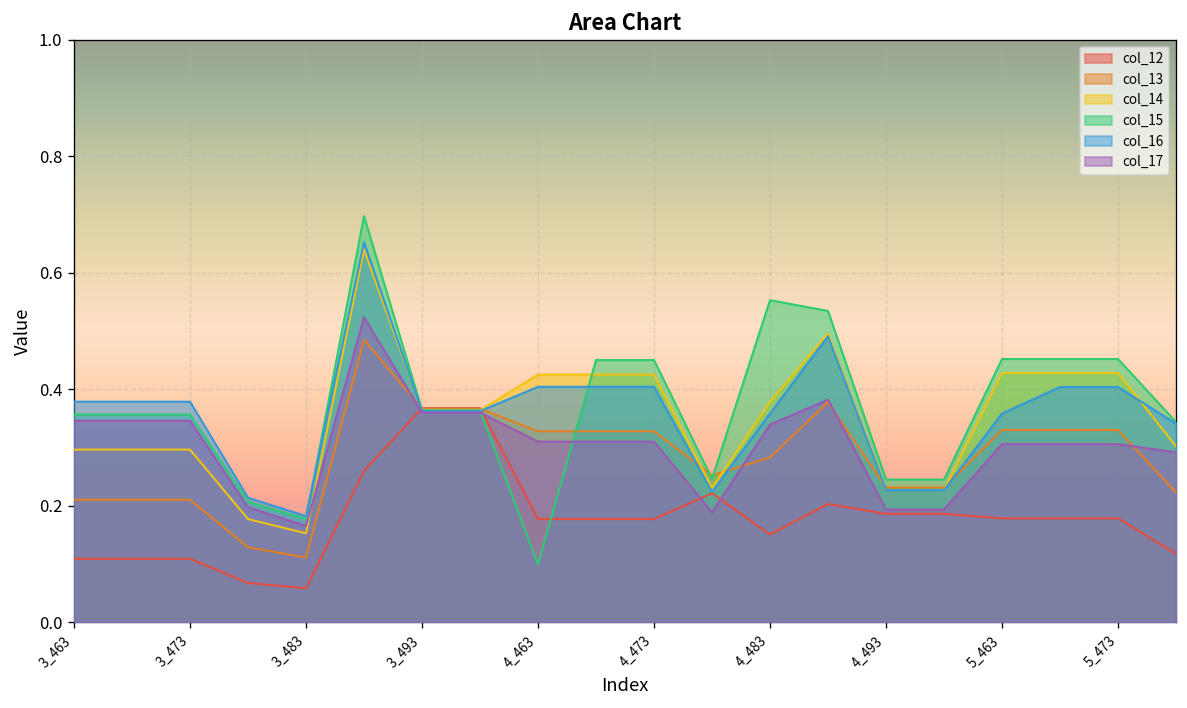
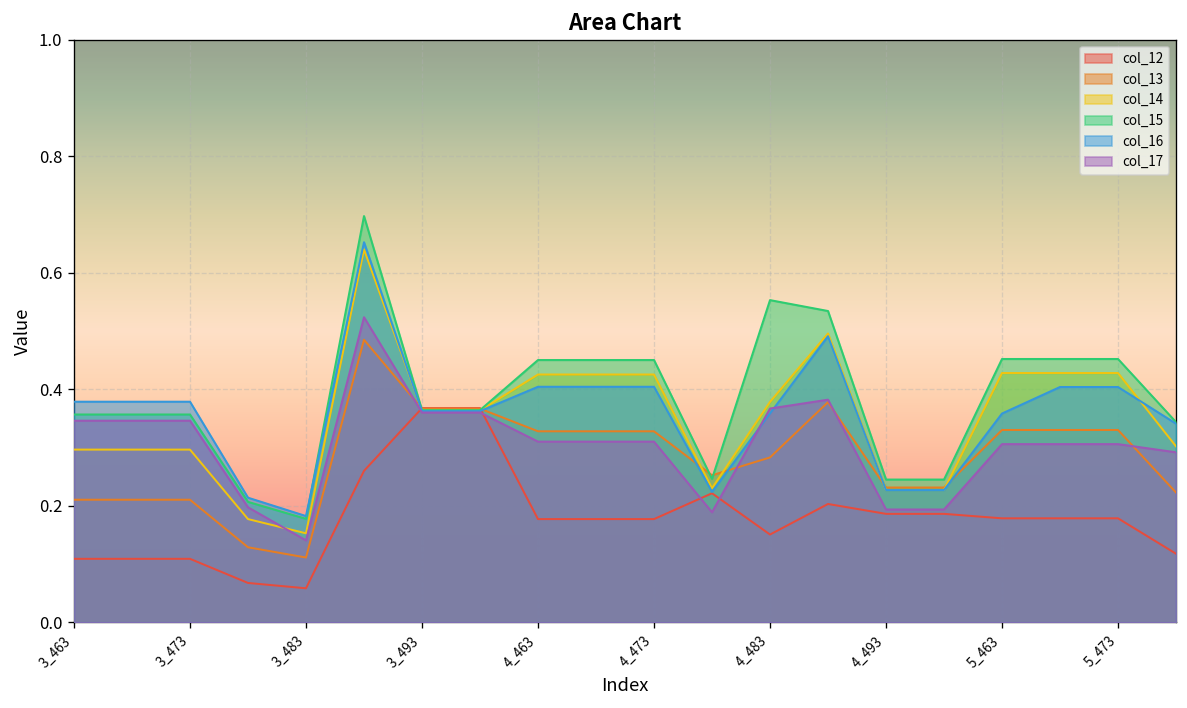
  {
    "col_15": {
      "3_463": 0.36,
      "3_473": 0.36,
-     "4_463": 0.10,
+     "4_463": 0.45,
      "4_473": 0.45,
      "4_483": 0.55,
      "4_493": 0.25,
      "5_463": 0.45,
      "5_473": 0.45
    },
    "col_16": {
      "3_463": 0.38,
      "3_473": 0.38,
      "4_463": 0.40,
      "4_473": 0.40,
      "4_483": 0.36,
      "5_463": 0.36,
      "5_473": 0.40
    },
    "col_17": {
      "3_463": 0.35,
      "3_473": 0.35,
-     "3_483": 0.17,
+     "3_483": 0.14,
      "4_463": 0.31,
      "4_473": 0.31,
-     "4_483": 0.34,
+     "4_483": 0.37,
      "4_493": 0.19,
      "5_463": 0.31,
      "5_473": 0.31
    }
  }
